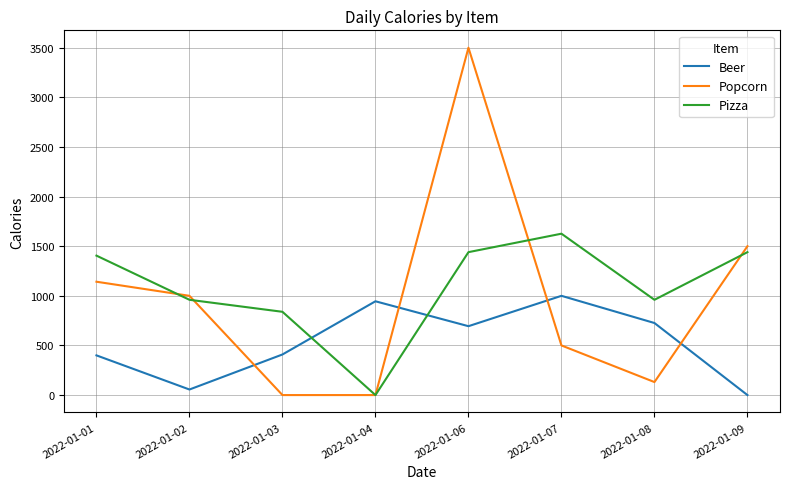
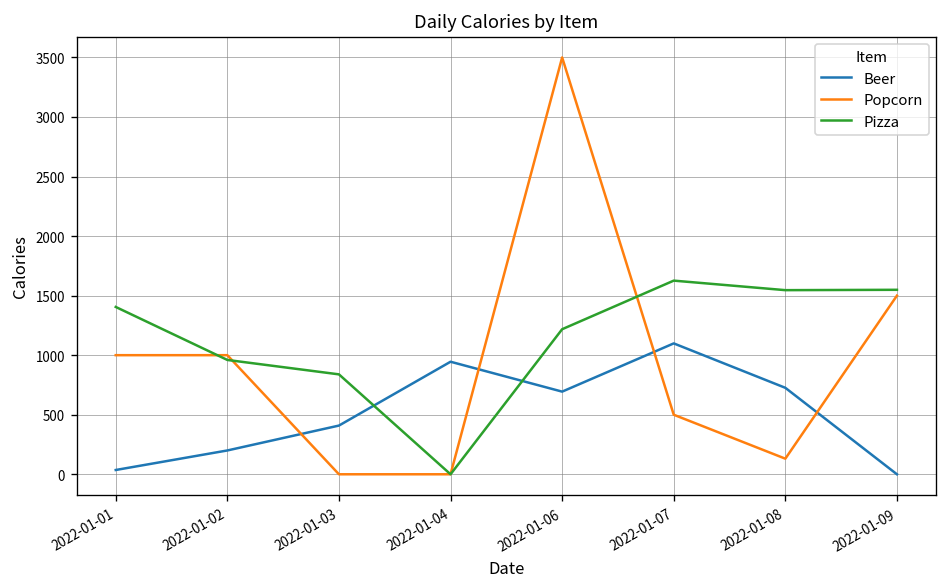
  {
    "Beer": {
-     "2022-01-01": 400,
-     "2022-01-02": 100,
+     "2022-01-01": 0,
+     "2022-01-02": 200,
      "2022-01-03": 400,
      "2022-01-04": 900,
      "2022-01-06": 700,
-     "2022-01-07": 1000,
+     "2022-01-07": 1100,
      "2022-01-08": 700,
      "2022-01-09": 0
    },
    "Popcorn": {
-     "2022-01-01": 1100,
+     "2022-01-01": 1000,
      "2022-01-02": 1000,
      "2022-01-03": 0,
      "2022-01-06": 3500,
      "2022-01-07": 500,
      "2022-01-08": 100,
      "2022-01-09": 1500
    },
    "Pizza": {
      "2022-01-01": 1400,
      "2022-01-02": 1000,
      "2022-01-03": 800,
-     "2022-01-06": 1400,
+     "2022-01-06": 1200,
      "2022-01-07": 1600,
-     "2022-01-08": 1000,
-     "2022-01-09": 1400
+     "2022-01-08": 1500,
+     "2022-01-09": 1500
    }
  }
